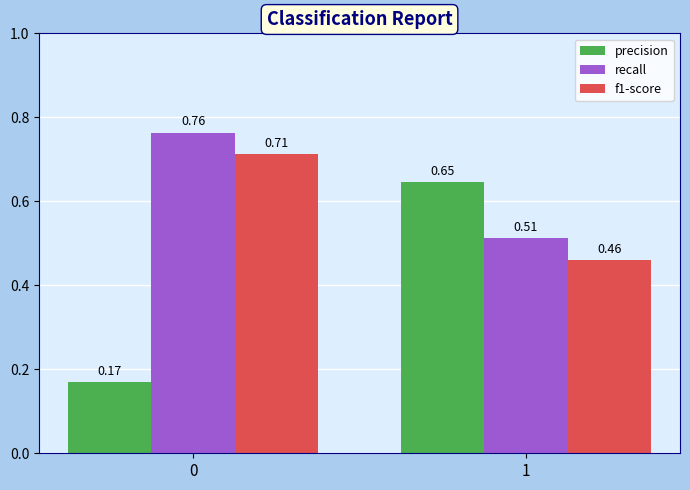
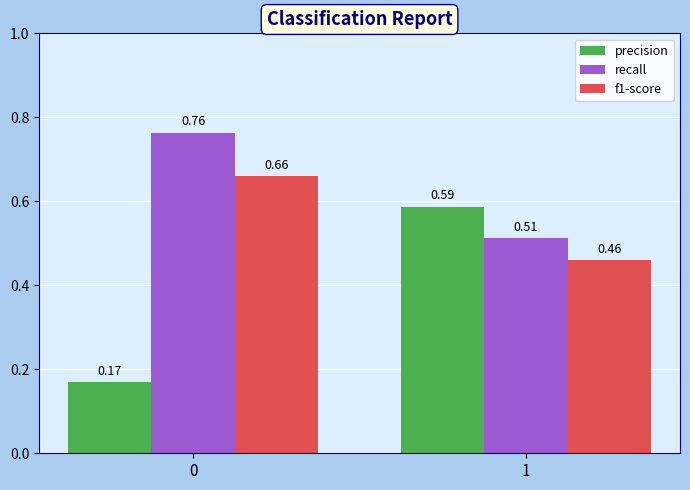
  {
    "precision": {
      "0": 0.17,
-     "1": 0.65
+     "1": 0.59
    },
    "recall": {
      "0": 0.76,
      "1": 0.51
    },
    "f1-score": {
-     "0": 0.71,
+     "0": 0.66,
      "1": 0.46
    }
  }
